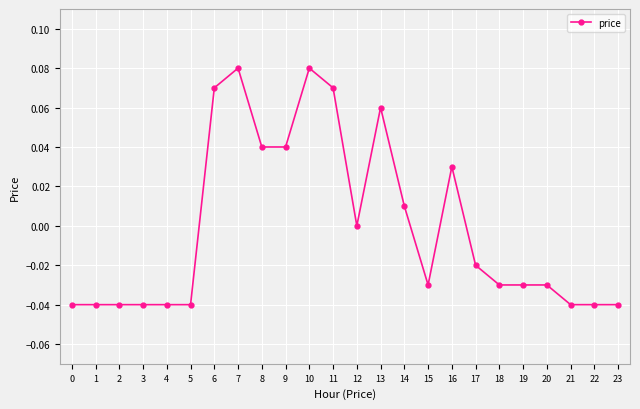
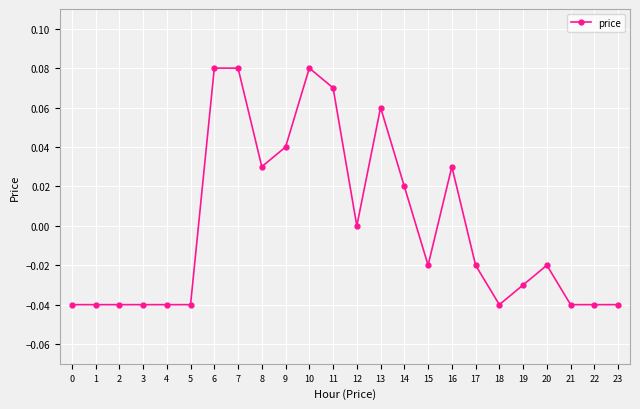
  {
    "0": -0.04,
    "1": -0.04,
    "2": -0.04,
    "3": -0.04,
    "4": -0.04,
    "5": -0.04,
-   "6": 0.07,
+   "6": 0.08,
    "7": 0.08,
-   "8": 0.04,
+   "8": 0.03,
    "9": 0.04,
    "10": 0.08,
    "11": 0.07,
    "12": 0.00,
    "13": 0.06,
-   "14": 0.01,
-   "15": -0.03,
+   "14": 0.02,
+   "15": -0.02,
    "16": 0.03,
    "17": -0.02,
-   "18": -0.03,
+   "18": -0.04,
    "19": -0.03,
-   "20": -0.03,
+   "20": -0.02,
    "21": -0.04,
    "22": -0.04,
    "23": -0.04
  }
